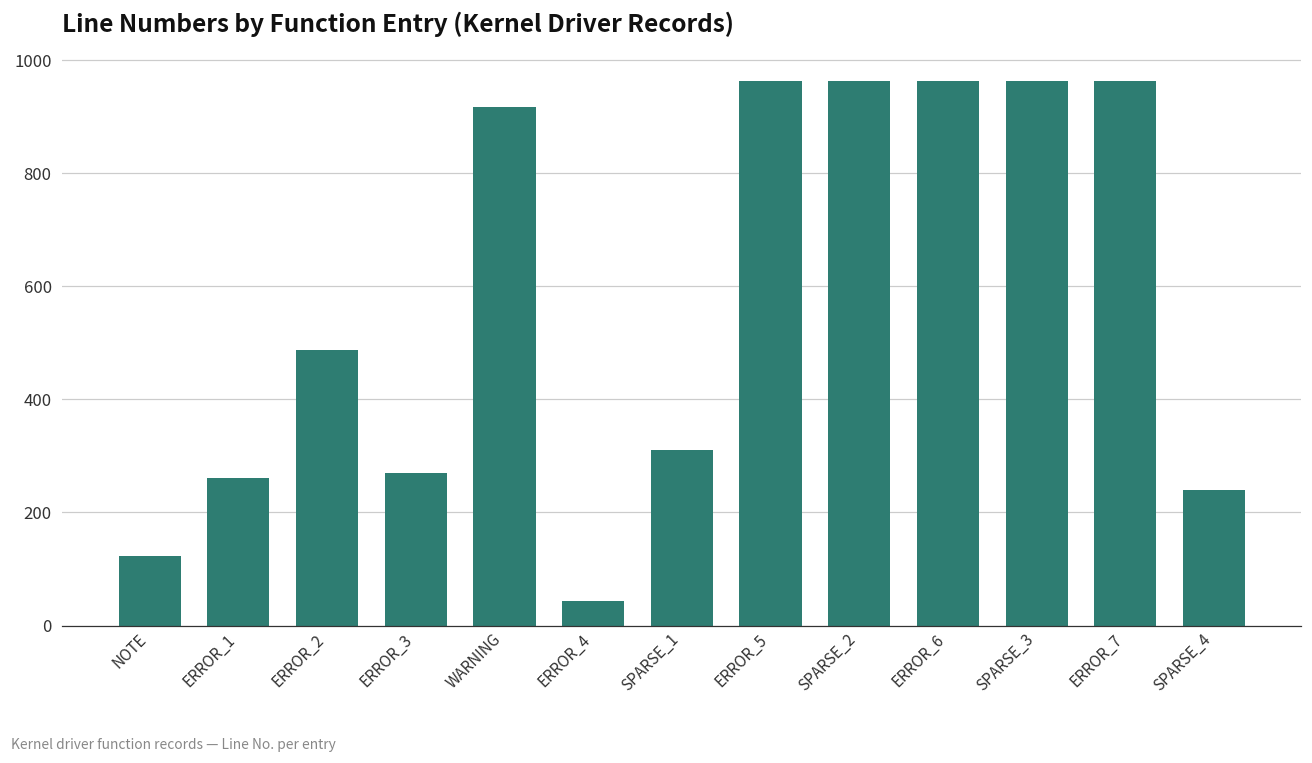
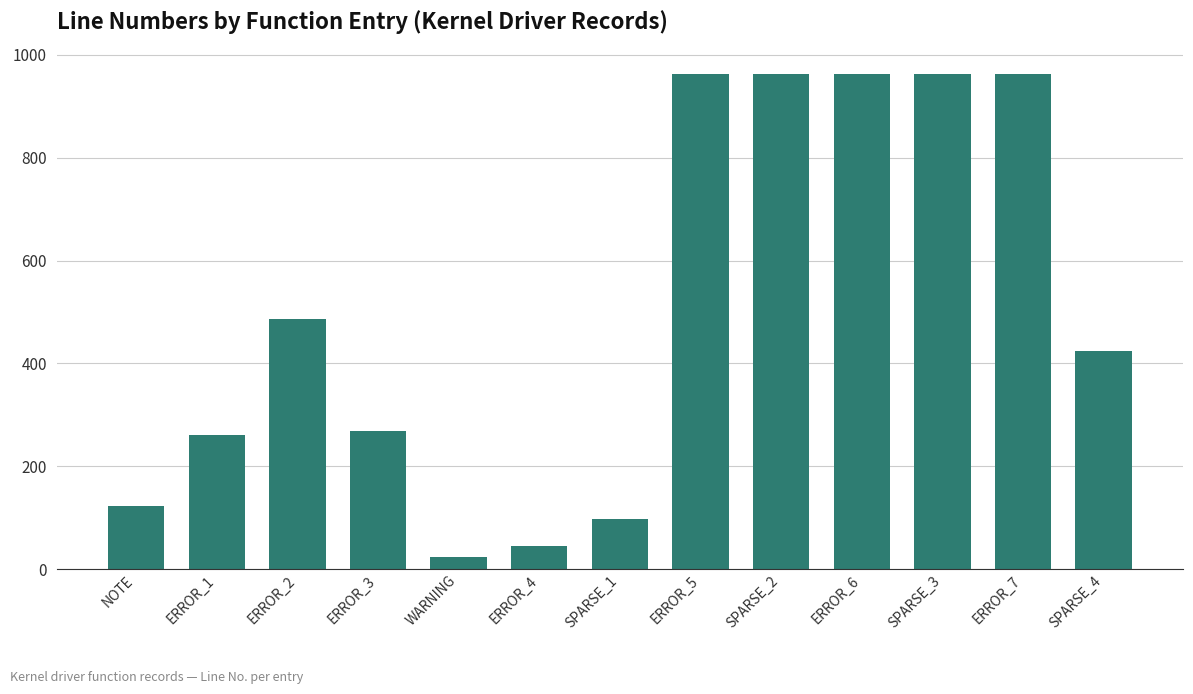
  {
    "NOTE": 120,
    "ERROR_1": 260,
    "ERROR_2": 490,
    "ERROR_3": 270,
-   "WARNING": 920,
+   "WARNING": 20,
    "ERROR_4": 40,
-   "SPARSE_1": 310,
+   "SPARSE_1": 100,
    "ERROR_5": 960,
    "SPARSE_2": 960,
    "ERROR_6": 960,
    "SPARSE_3": 960,
    "ERROR_7": 960,
-   "SPARSE_4": 240
+   "SPARSE_4": 430
  }
